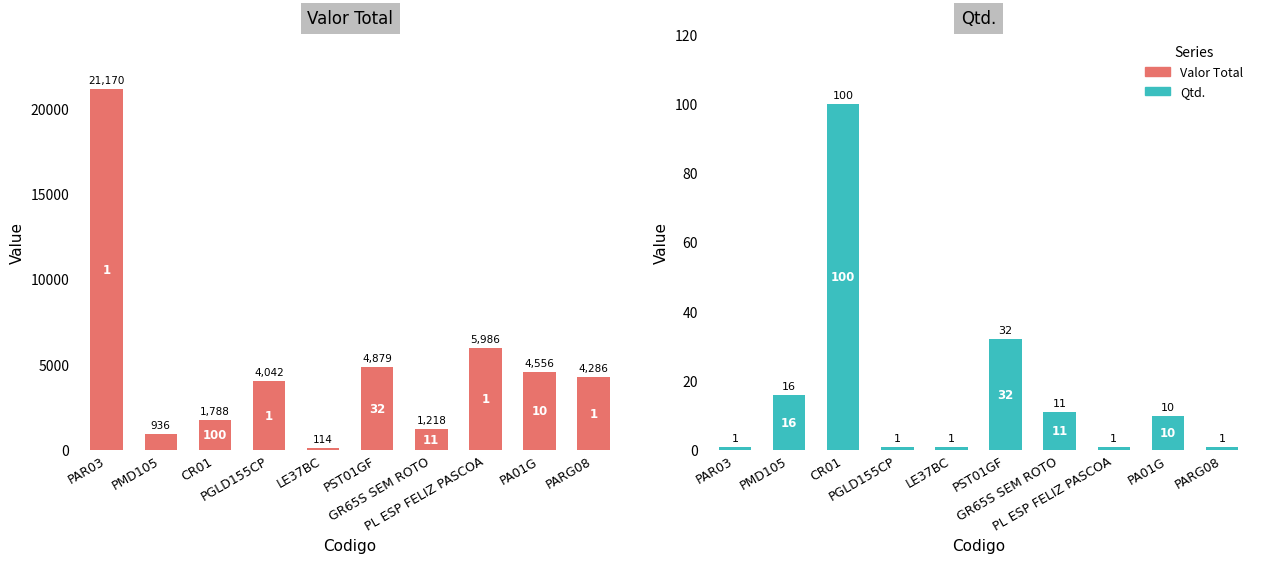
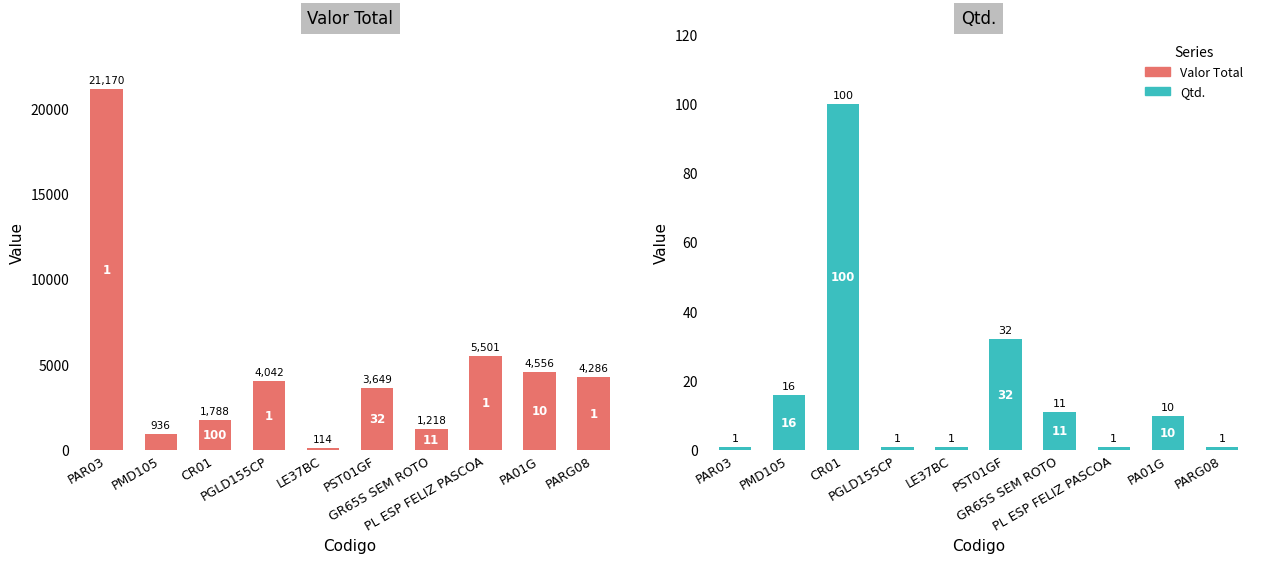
  {
    "Valor Total": {
      "PAR03": "21,170",
      "PMD105": "936",
      "CR01": "1,788",
      "PGLD155CP": "4,042",
      "LE37BC": "114",
-     "PST01GF": "4,879",
+     "PST01GF": "3,649",
      "GR65S SEM ROTO": "1,218",
-     "PL ESP FELIZ PASCOA": "5,986",
+     "PL ESP FELIZ PASCOA": "5,501",
      "PA01G": "4,556",
      "PARG08": "4,286"
    },
    "Qtd.": {
      "PAR03": "1",
      "PMD105": "16",
      "CR01": "100",
      "PGLD155CP": "1",
      "LE37BC": "1",
      "PST01GF": "32",
      "GR65S SEM ROTO": "11",
      "PL ESP FELIZ PASCOA": "1",
      "PA01G": "10",
      "PARG08": "1"
    }
  }
